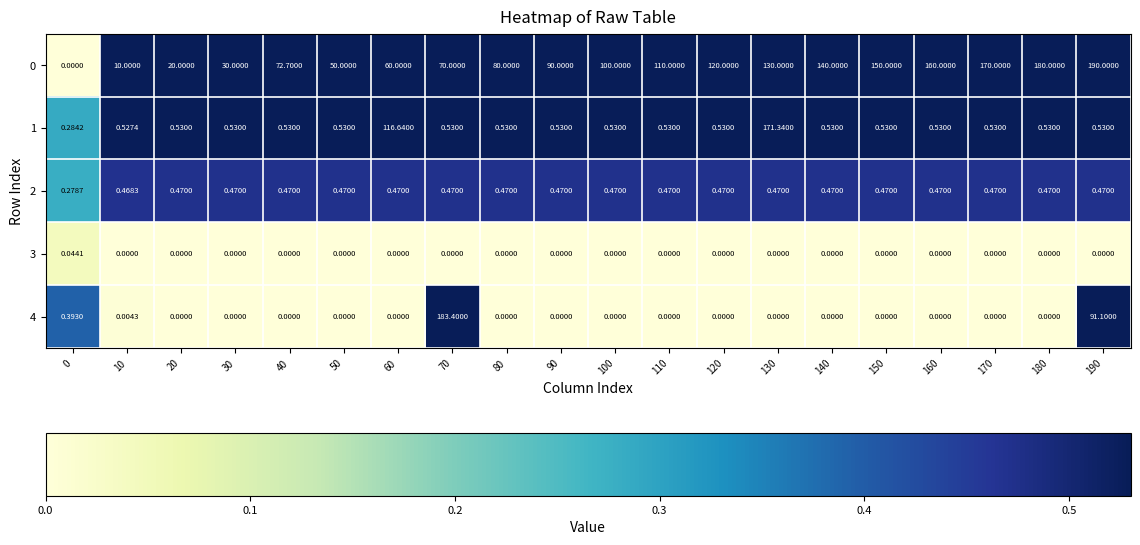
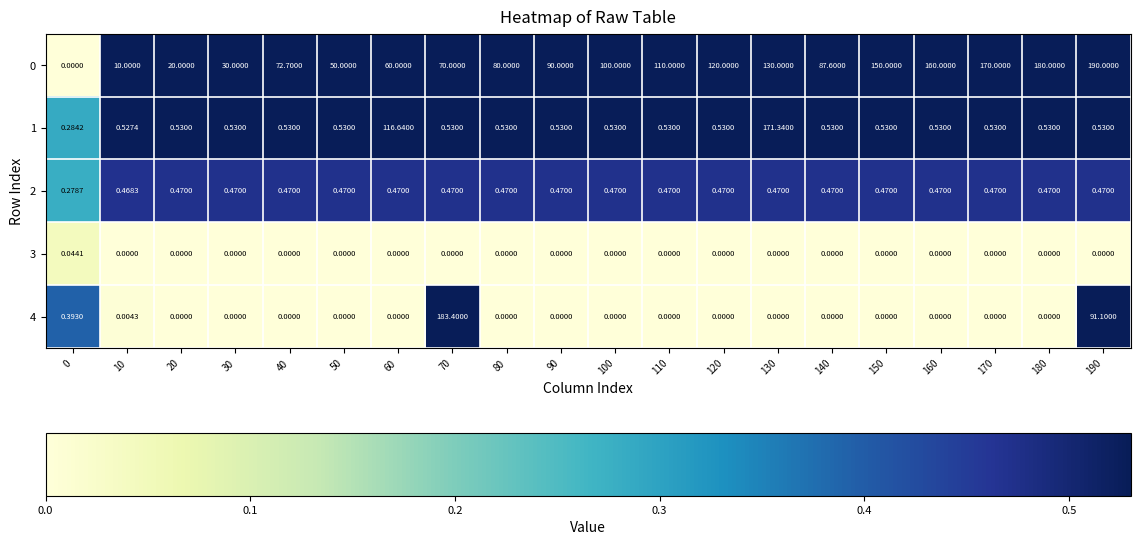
  {
    "0": {
      "0": 0.0000,
      "10": 10.0000,
      "20": 20.0000,
      "30": 30.0000,
      "40": 72.7000,
      "50": 50.0000,
      "60": 60.0000,
      "70": 70.0000,
      "80": 80.0000,
      "90": 90.0000,
      "100": 100.0000,
      "110": 110.0000,
      "120": 120.0000,
      "130": 130.0000,
-     "140": 140.0000,
+     "140": 87.6000,
      "150": 150.0000,
      "160": 160.0000,
      "170": 170.0000,
      "180": 180.0000,
      "190": 190.0000
    },
    "1": {
      "0": 0.2842,
      "10": 0.5274,
      "20": 0.5300,
      "30": 0.5300,
      "40": 0.5300,
      "50": 0.5300,
      "60": 116.6400,
      "70": 0.5300,
      "80": 0.5300,
      "90": 0.5300,
      "100": 0.5300,
      "110": 0.5300,
      "120": 0.5300,
      "130": 171.3400,
      "140": 0.5300,
      "150": 0.5300,
      "160": 0.5300,
      "170": 0.5300,
      "180": 0.5300,
      "190": 0.5300
    },
    "2": {
      "0": 0.2787,
      "10": 0.4683,
      "20": 0.4700,
      "30": 0.4700,
      "40": 0.4700,
      "50": 0.4700,
      "60": 0.4700,
      "70": 0.4700,
      "80": 0.4700,
      "90": 0.4700,
      "100": 0.4700,
      "110": 0.4700,
      "120": 0.4700,
      "130": 0.4700,
      "140": 0.4700,
      "150": 0.4700,
      "160": 0.4700,
      "170": 0.4700,
      "180": 0.4700,
      "190": 0.4700
    },
    "3": {
      "0": 0.0441,
      "10": 0.0000,
      "20": 0.0000,
      "30": 0.0000,
      "40": 0.0000,
      "50": 0.0000,
      "60": 0.0000,
      "70": 0.0000,
      "80": 0.0000,
      "90": 0.0000,
      "100": 0.0000,
      "110": 0.0000,
      "120": 0.0000,
      "130": 0.0000,
      "140": 0.0000,
      "150": 0.0000,
      "160": 0.0000,
      "170": 0.0000,
      "180": 0.0000,
      "190": 0.0000
    },
    "4": {
      "0": 0.3930,
      "10": 0.0043,
      "20": 0.0000,
      "30": 0.0000,
      "40": 0.0000,
      "50": 0.0000,
      "60": 0.0000,
      "70": 183.4000,
      "80": 0.0000,
      "90": 0.0000,
      "100": 0.0000,
      "110": 0.0000,
      "120": 0.0000,
      "130": 0.0000,
      "140": 0.0000,
      "150": 0.0000,
      "160": 0.0000,
      "170": 0.0000,
      "180": 0.0000,
      "190": 91.1000
    }
  }
